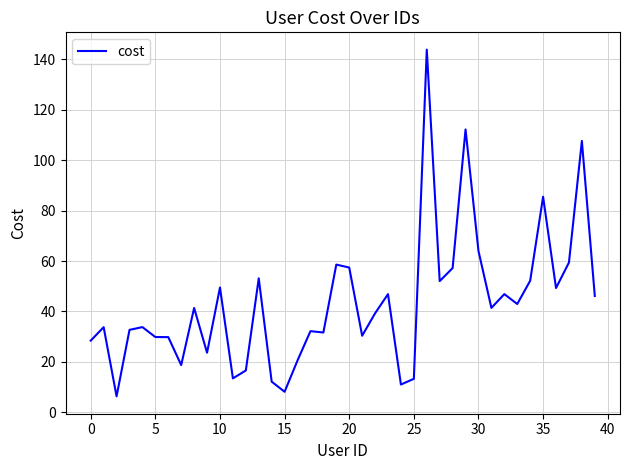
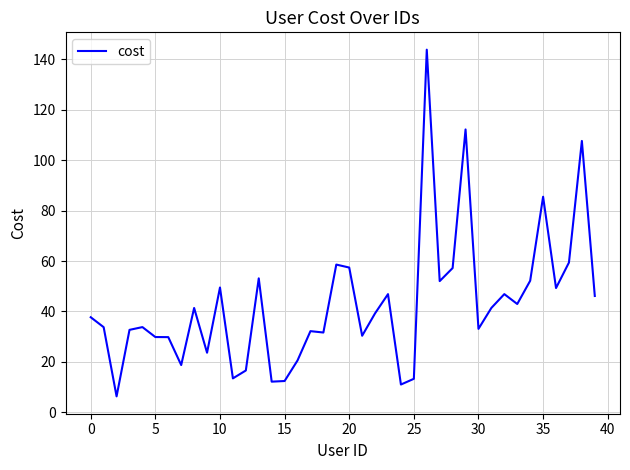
  {
-   "0": 28,
+   "0": 38,
    "5": 30,
    "10": 49,
-   "15": 8,
+   "15": 12,
    "20": 57,
    "25": 13,
-   "30": 64,
+   "30": 33,
    "35": 86
  }
